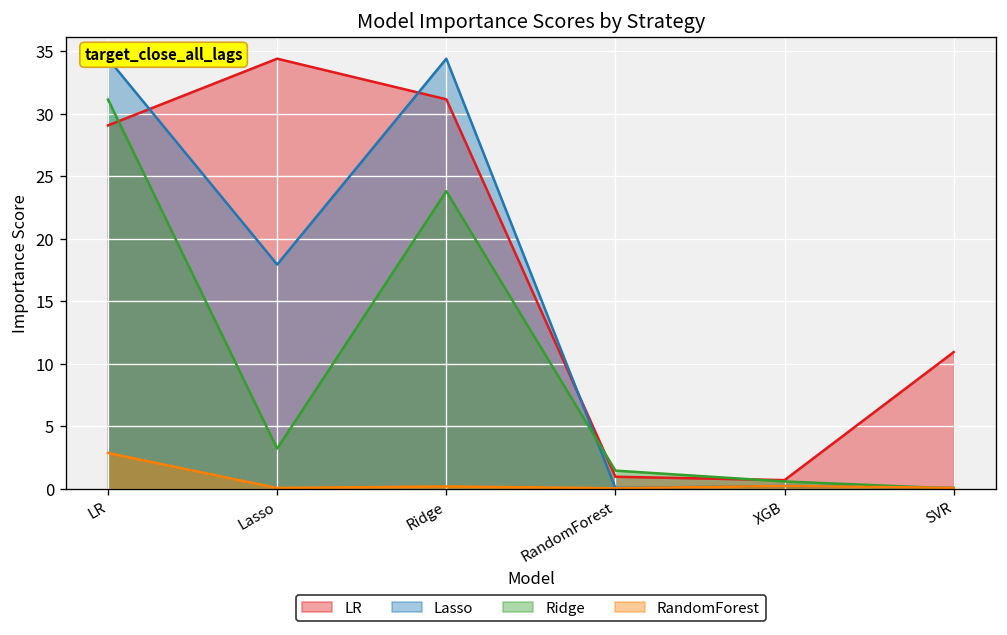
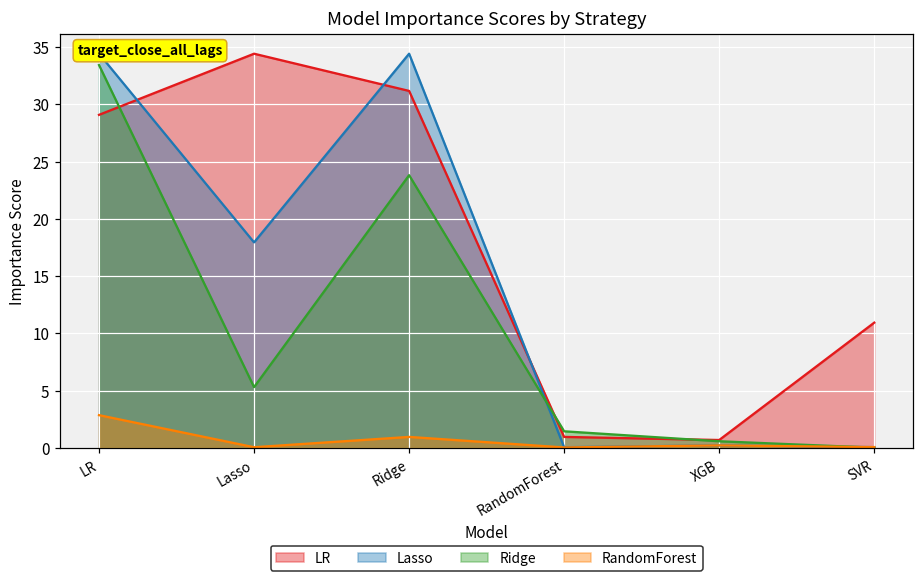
  {
    "LR": {
      "LR": 29.1,
      "Lasso": 34.4,
      "Ridge": 31.2,
      "RandomForest": 1.0,
      "SVR": 10.9
    },
    "Lasso": {
      "Lasso": 17.9,
      "Ridge": 34.4
    },
    "Ridge": {
-     "LR": 31.2,
-     "Lasso": 3.2,
+     "LR": 33.4,
+     "Lasso": 5.3,
      "Ridge": 23.8,
      "RandomForest": 1.4
    },
    "RandomForest": {
      "LR": 2.9,
      "Lasso": 0.1,
-     "Ridge": 0.2
+     "Ridge": 1.0
    }
  }
